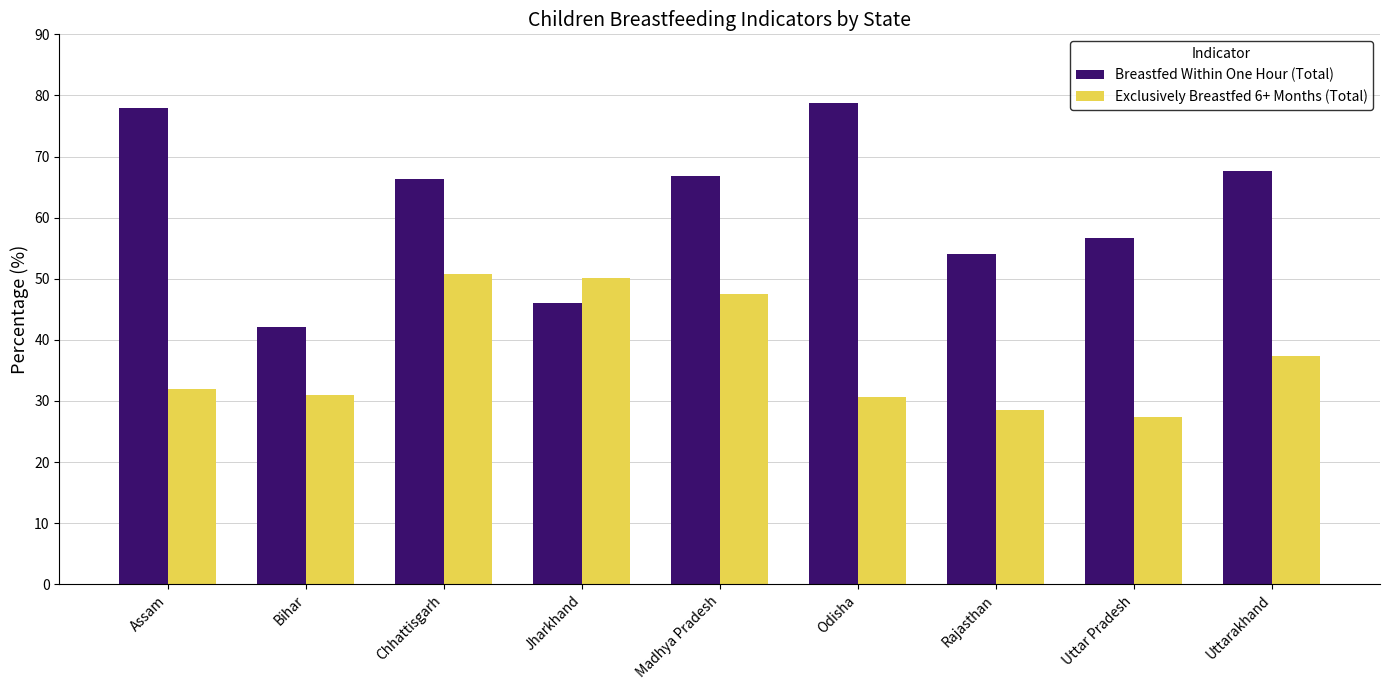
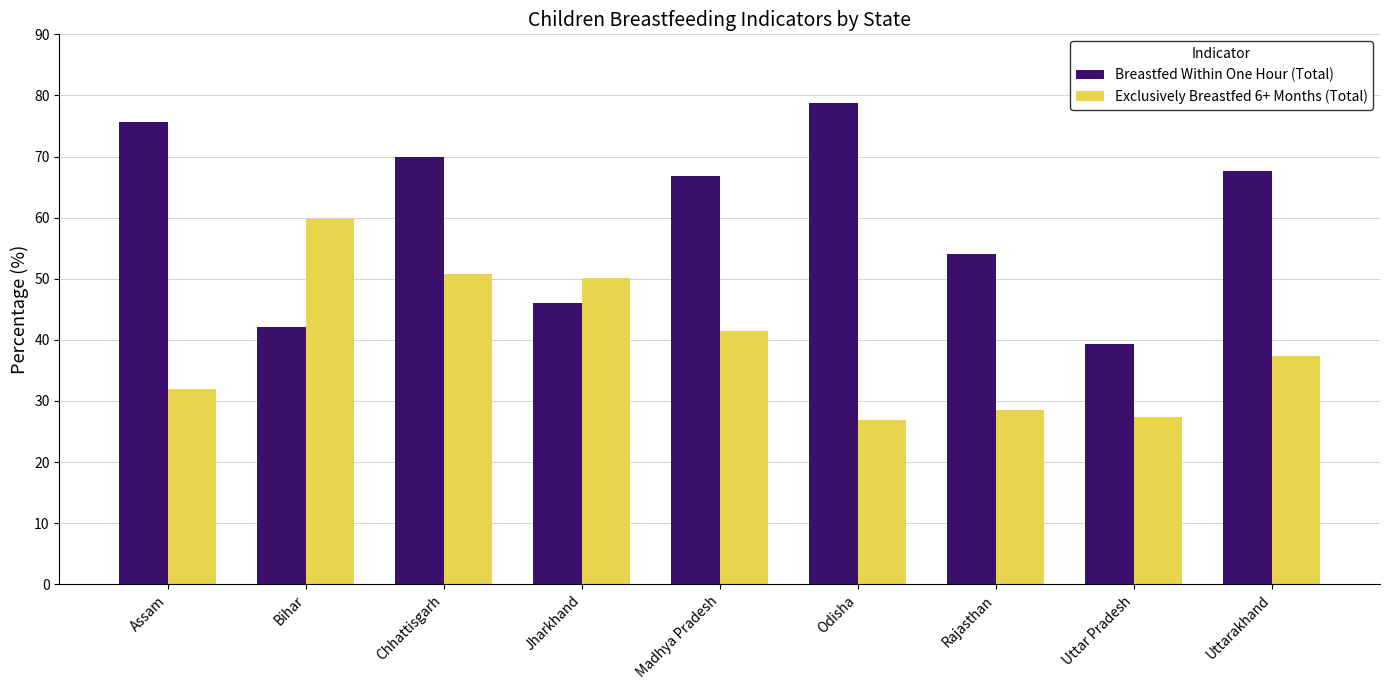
  {
    "Breastfed Within One Hour (Total)": {
-     "Assam": 78,
+     "Assam": 76,
      "Bihar": 42,
-     "Chhattisgarh": 66,
+     "Chhattisgarh": 70,
      "Jharkhand": 46,
      "Madhya Pradesh": 67,
      "Odisha": 79,
      "Rajasthan": 54,
-     "Uttar Pradesh": 57,
+     "Uttar Pradesh": 39,
      "Uttarakhand": 68
    },
    "Exclusively Breastfed 6+ Months (Total)": {
      "Assam": 32,
-     "Bihar": 31,
+     "Bihar": 60,
      "Chhattisgarh": 51,
      "Jharkhand": 50,
-     "Madhya Pradesh": 48,
-     "Odisha": 31,
+     "Madhya Pradesh": 42,
+     "Odisha": 27,
      "Rajasthan": 29,
      "Uttar Pradesh": 27,
      "Uttarakhand": 37
    }
  }
